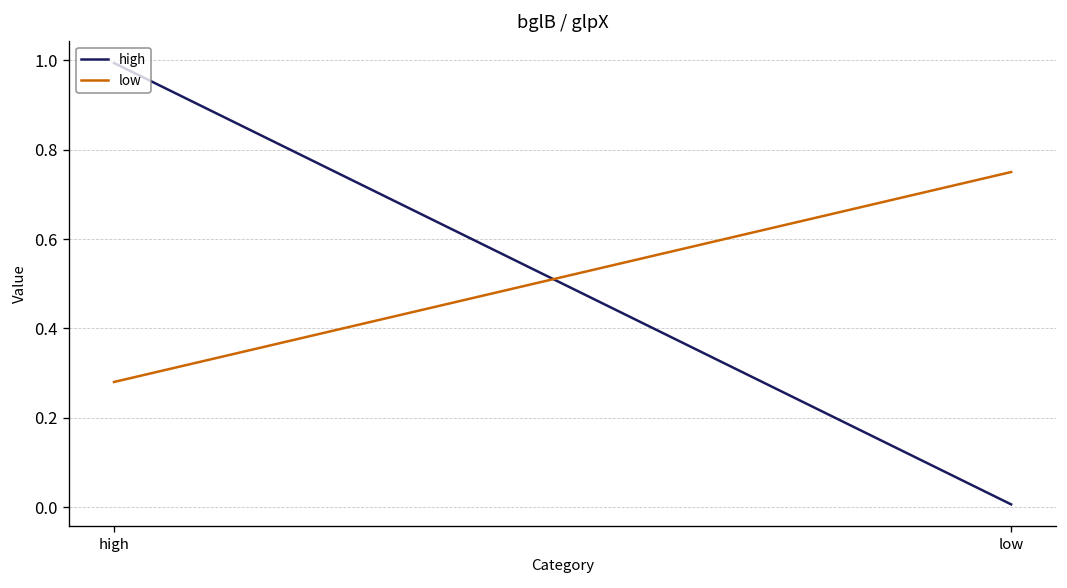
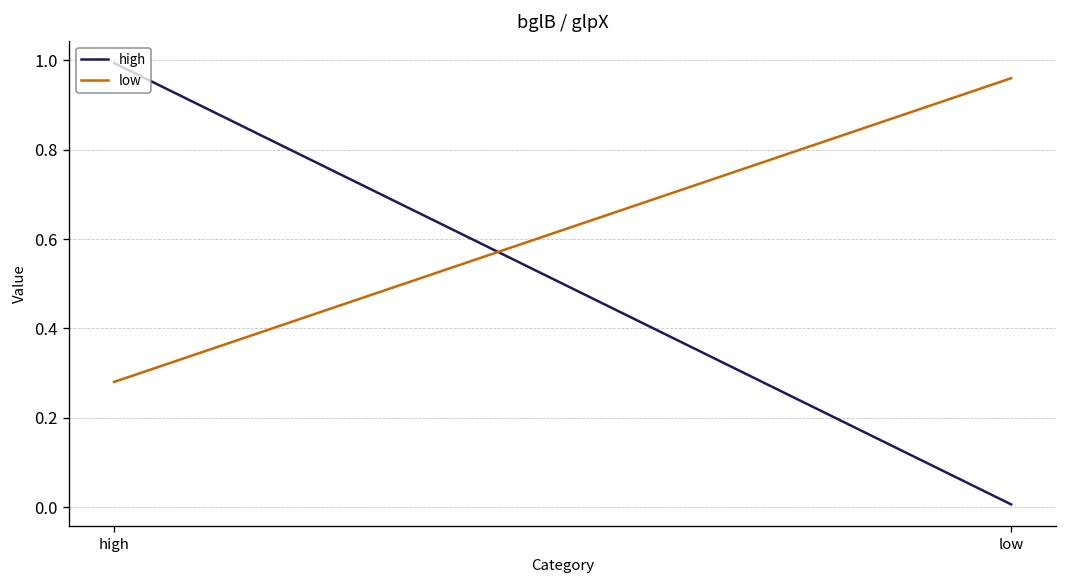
  {
    "high": {
      "low": 0.01
    },
    "low": {
      "high": 0.28,
-     "low": 0.75
+     "low": 0.96
    }
  }
